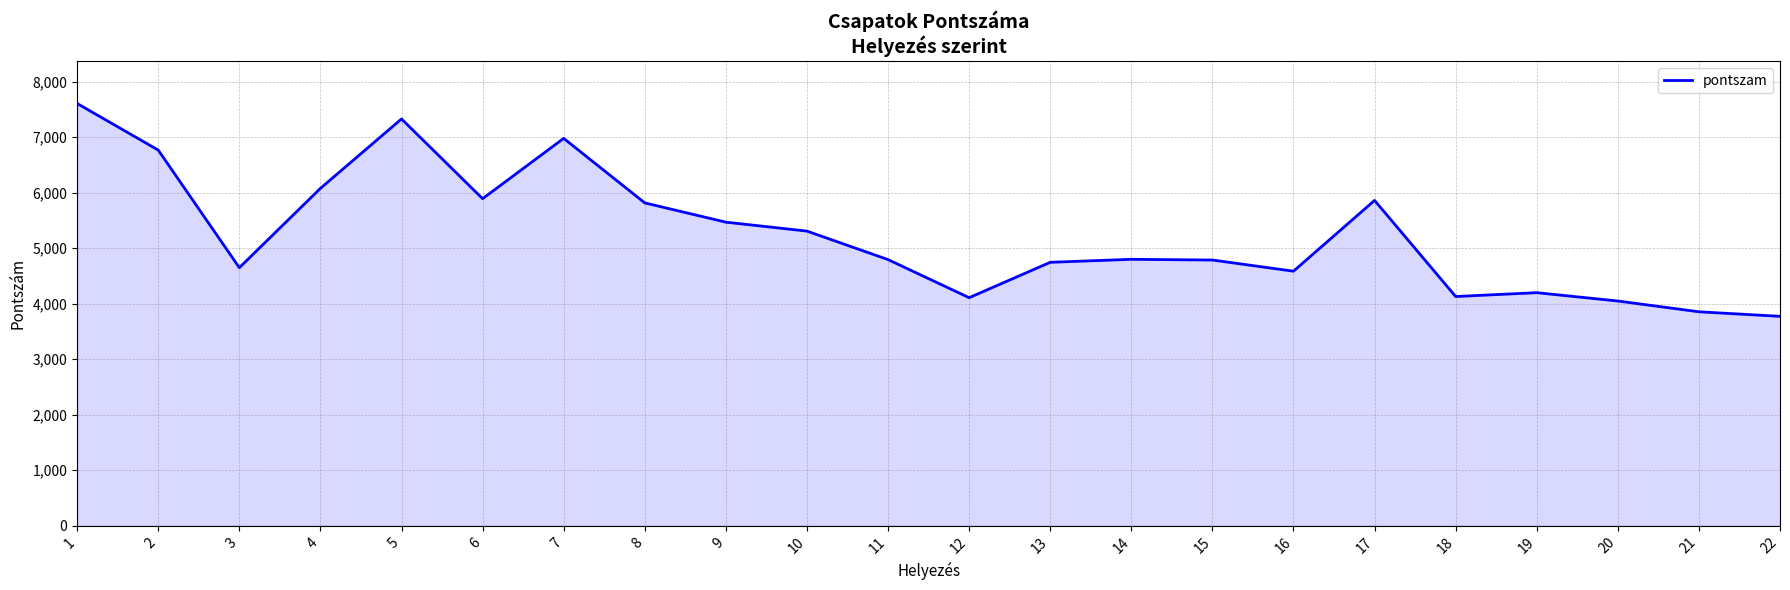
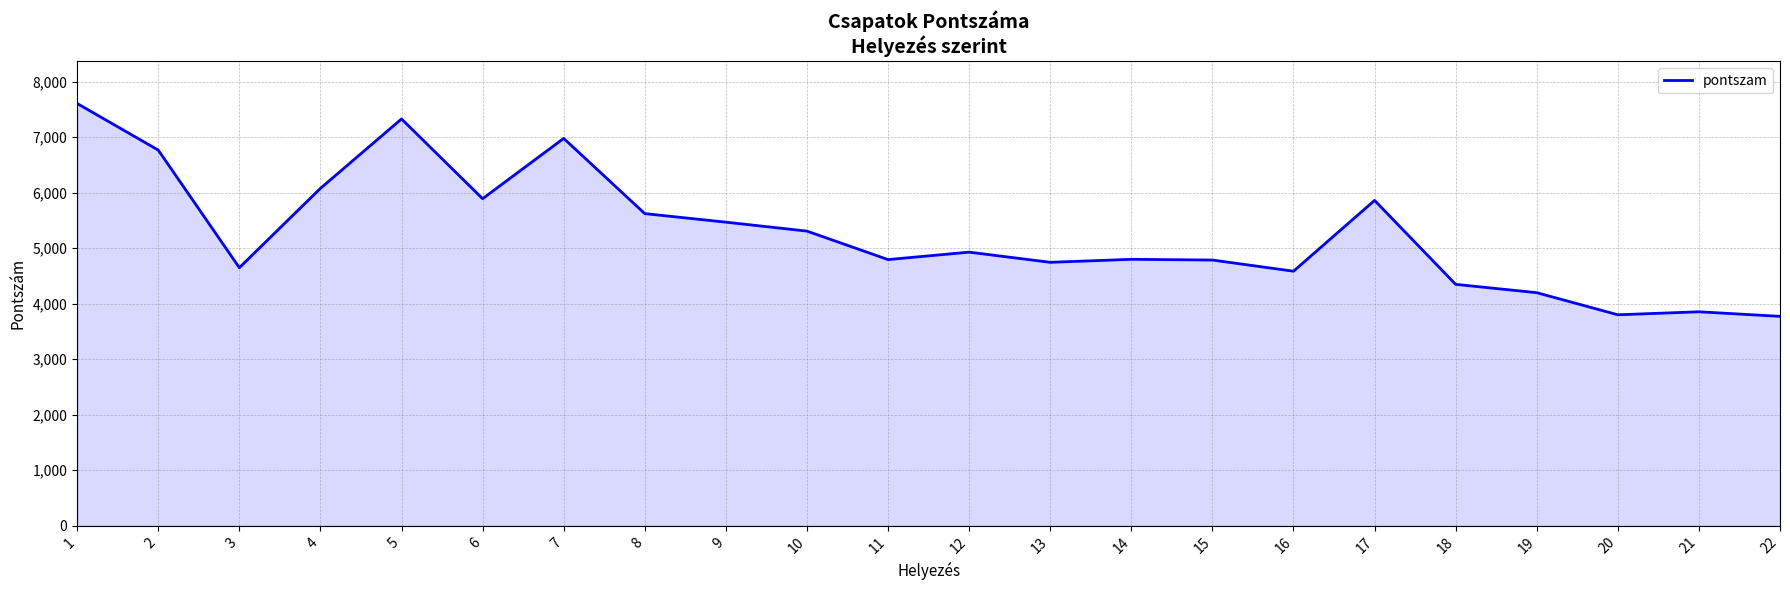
  {
    "1": "7,600",
    "2": "6,800",
    "3": "4,600",
    "4": "6,100",
    "5": "7,300",
    "6": "5,900",
    "7": "7,000",
-   "8": "5,800",
+   "8": "5,600",
    "9": "5,500",
    "10": "5,300",
    "11": "4,800",
-   "12": "4,100",
+   "12": "4,900",
    "13": "4,700",
    "14": "4,800",
    "15": "4,800",
    "16": "4,600",
    "17": "5,900",
-   "18": "4,100",
+   "18": "4,300",
    "19": "4,200",
-   "20": "4,000",
+   "20": "3,800",
    "21": "3,900",
    "22": "3,800"
  }
